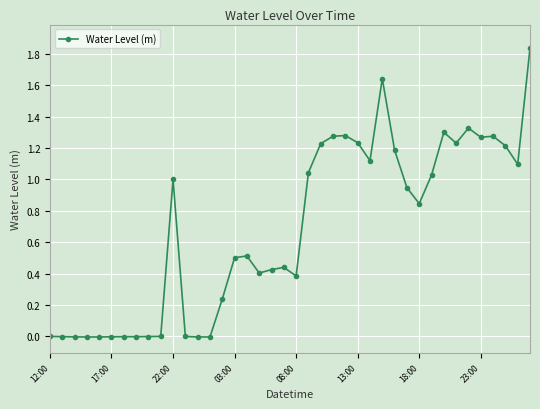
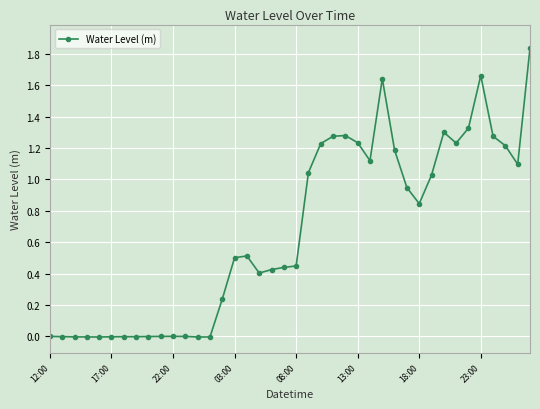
  {
    "12:00": 0.00,
    "17:00": 0.00,
-   "22:00": 1,
+   "22:00": 0,
    "03:00": 0.50,
-   "08:00": 0.38,
+   "08:00": 0.45,
    "13:00": 1.23,
    "18:00": 0.85,
-   "23:00": 1.27
+   "23:00": 1.66
  }
